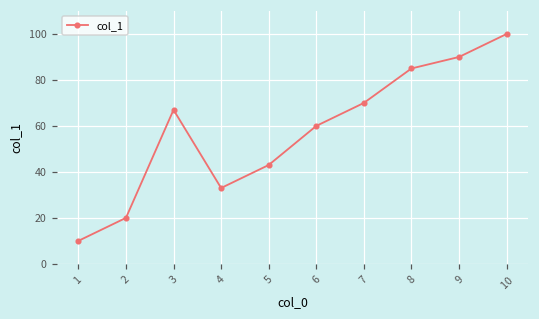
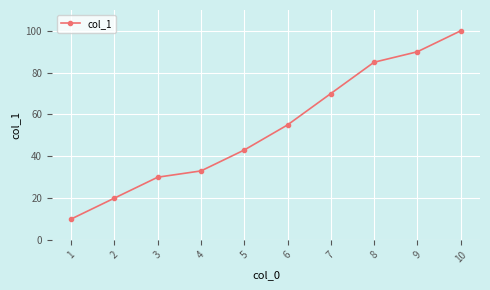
  {
    "1": 10,
    "2": 20,
-   "3": 67,
+   "3": 30,
    "4": 33,
    "5": 43,
-   "6": 60,
+   "6": 55,
    "7": 70,
    "8": 85,
    "9": 90,
    "10": 100
  }
